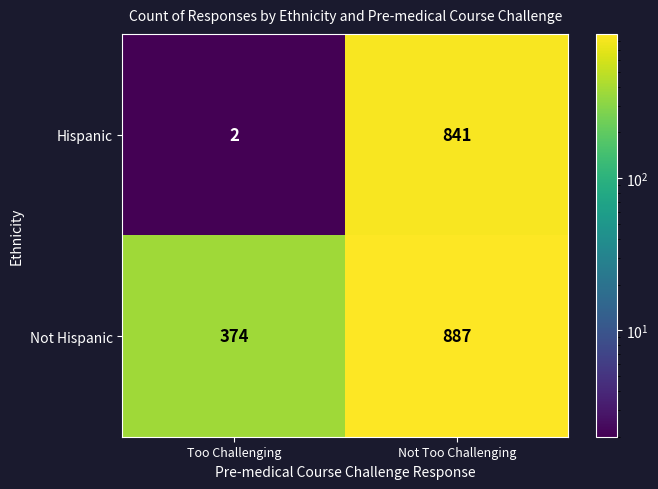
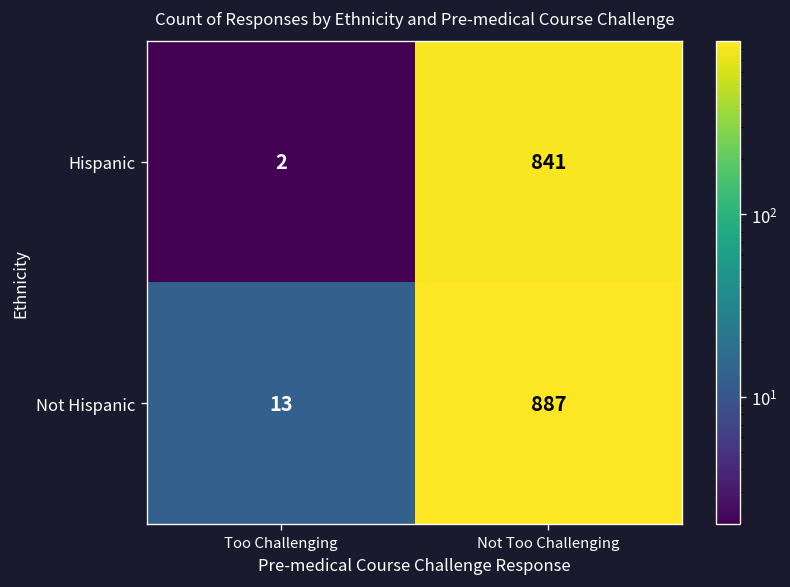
  {
    "Hispanic": {
      "Too Challenging": 2,
      "Not Too Challenging": 841
    },
    "Not Hispanic": {
-     "Too Challenging": 374,
+     "Too Challenging": 13,
      "Not Too Challenging": 887
    }
  }
